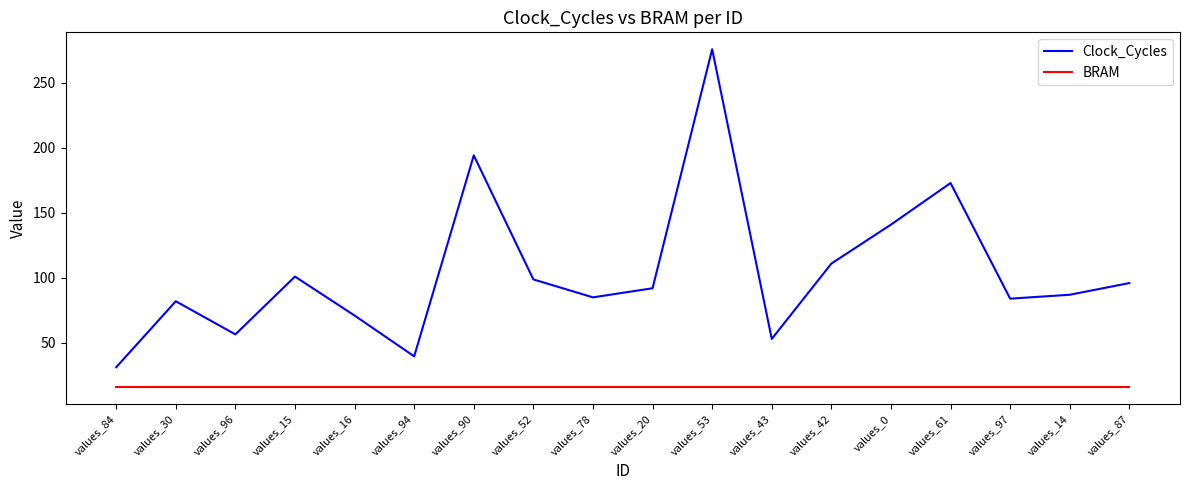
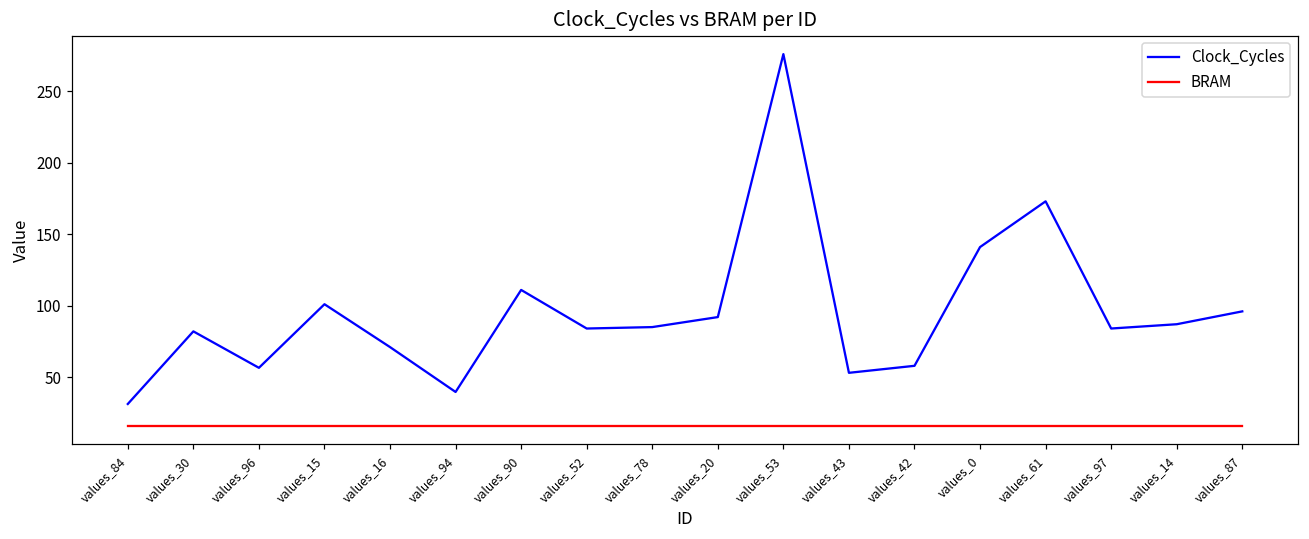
  {
    "Clock_Cycles": {
      "values_84": 31,
      "values_30": 82,
      "values_96": 57,
      "values_15": 101,
      "values_16": 71,
      "values_94": 40,
-     "values_90": 194,
-     "values_52": 99,
+     "values_90": 111,
+     "values_52": 84,
      "values_78": 85,
      "values_20": 92,
      "values_53": 276,
      "values_43": 53,
-     "values_42": 111,
+     "values_42": 58,
      "values_0": 141,
      "values_61": 173,
      "values_97": 84,
      "values_14": 87,
      "values_87": 96
    },
    "BRAM": {
      "values_84": 16,
      "values_30": 16,
      "values_96": 16,
      "values_15": 16,
      "values_16": 16,
      "values_94": 16,
      "values_90": 16,
      "values_52": 16,
      "values_78": 16,
      "values_20": 16,
      "values_53": 16,
      "values_43": 16,
      "values_42": 16,
      "values_0": 16,
      "values_61": 16,
      "values_97": 16,
      "values_14": 16,
      "values_87": 16
    }
  }
